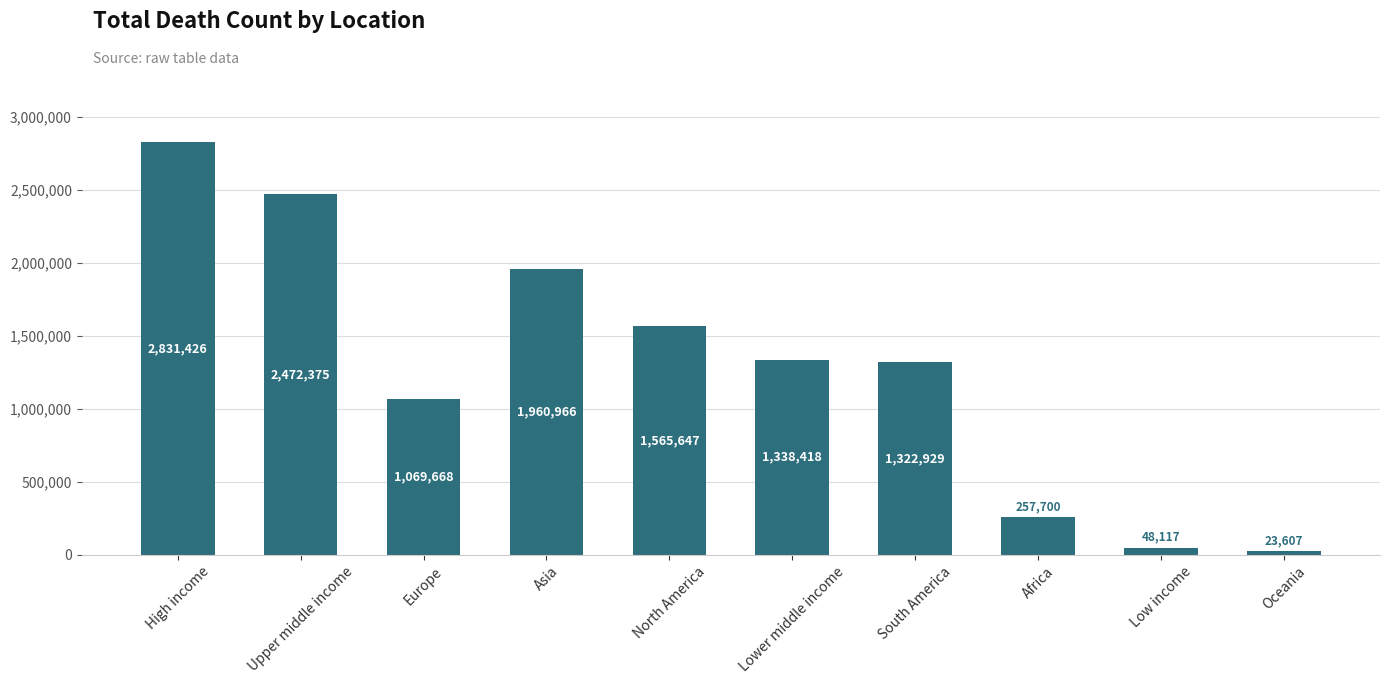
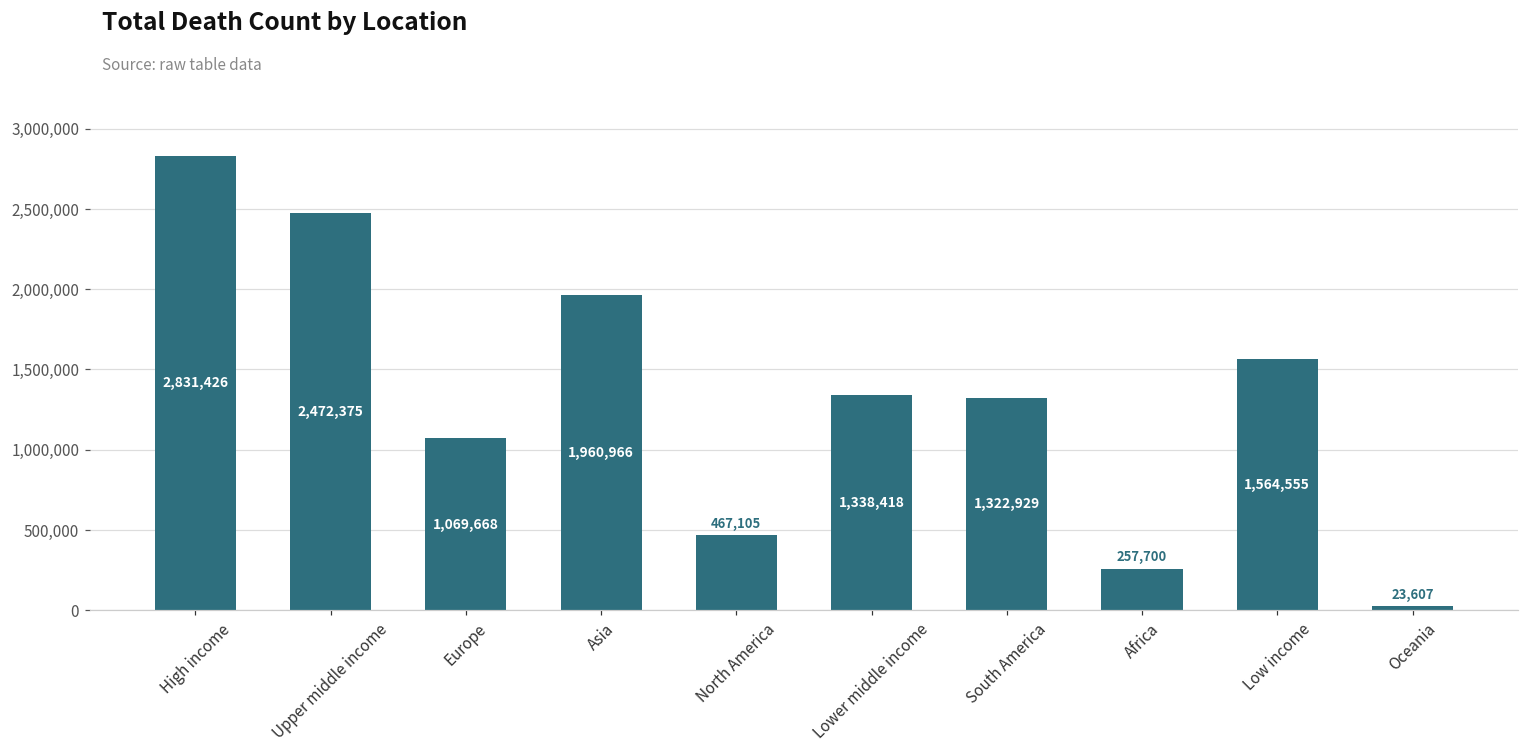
  {
    "High income": "2,831,426",
    "Upper middle income": "2,472,375",
    "Europe": "1,069,668",
    "Asia": "1,960,966",
-   "North America": "1,565,647",
+   "North America": "467,105",
    "Lower middle income": "1,338,418",
    "South America": "1,322,929",
    "Africa": "257,700",
-   "Low income": "48,117",
+   "Low income": "1,564,555",
    "Oceania": "23,607"
  }
